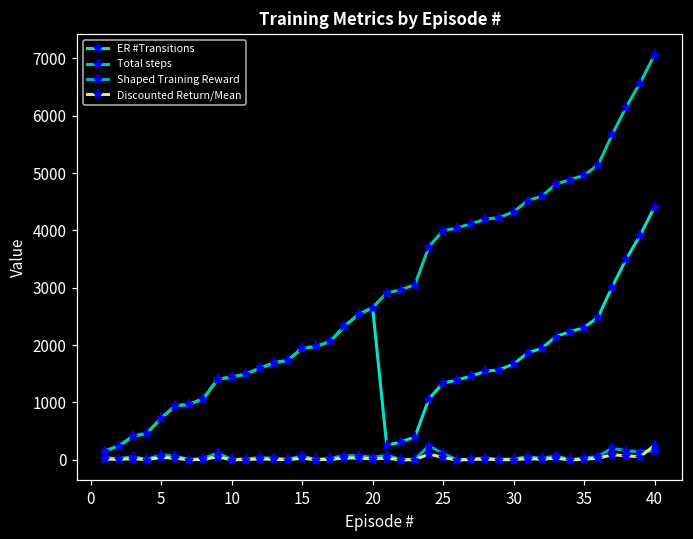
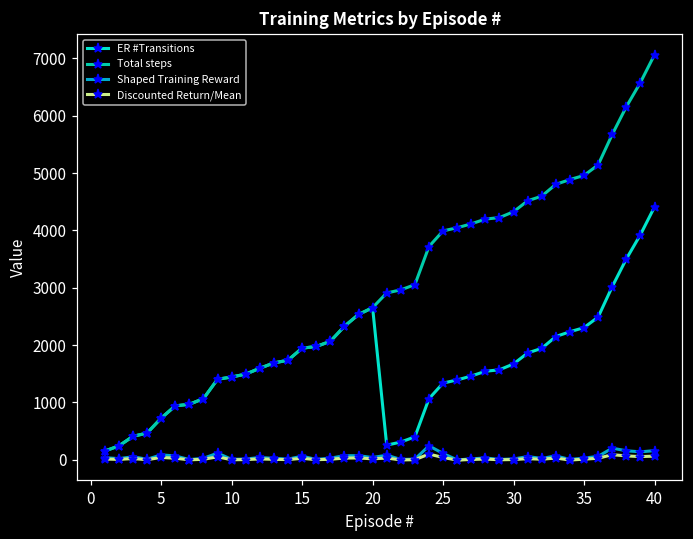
  {
    "Discounted Return/Mean": {
      "25": 0,
-     "40": 300
+     "40": 100
    }
  }
